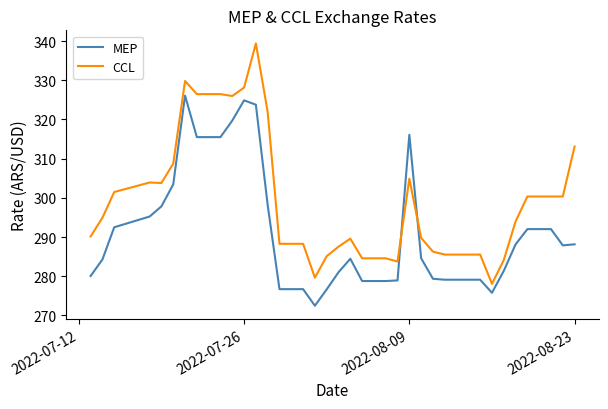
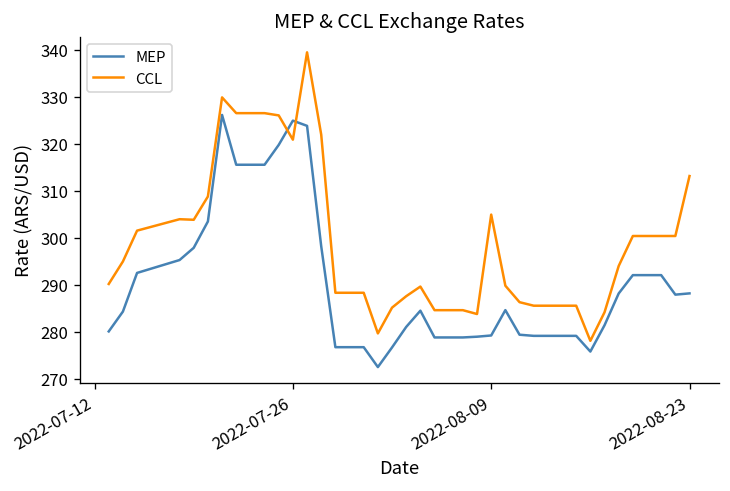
  {
    "MEP": {
      "2022-07-26": 325,
-     "2022-08-09": 316,
+     "2022-08-09": 279,
      "2022-08-23": 288
    },
    "CCL": {
-     "2022-07-26": 328,
+     "2022-07-26": 321,
      "2022-08-09": 305,
      "2022-08-23": 313
    }
  }
